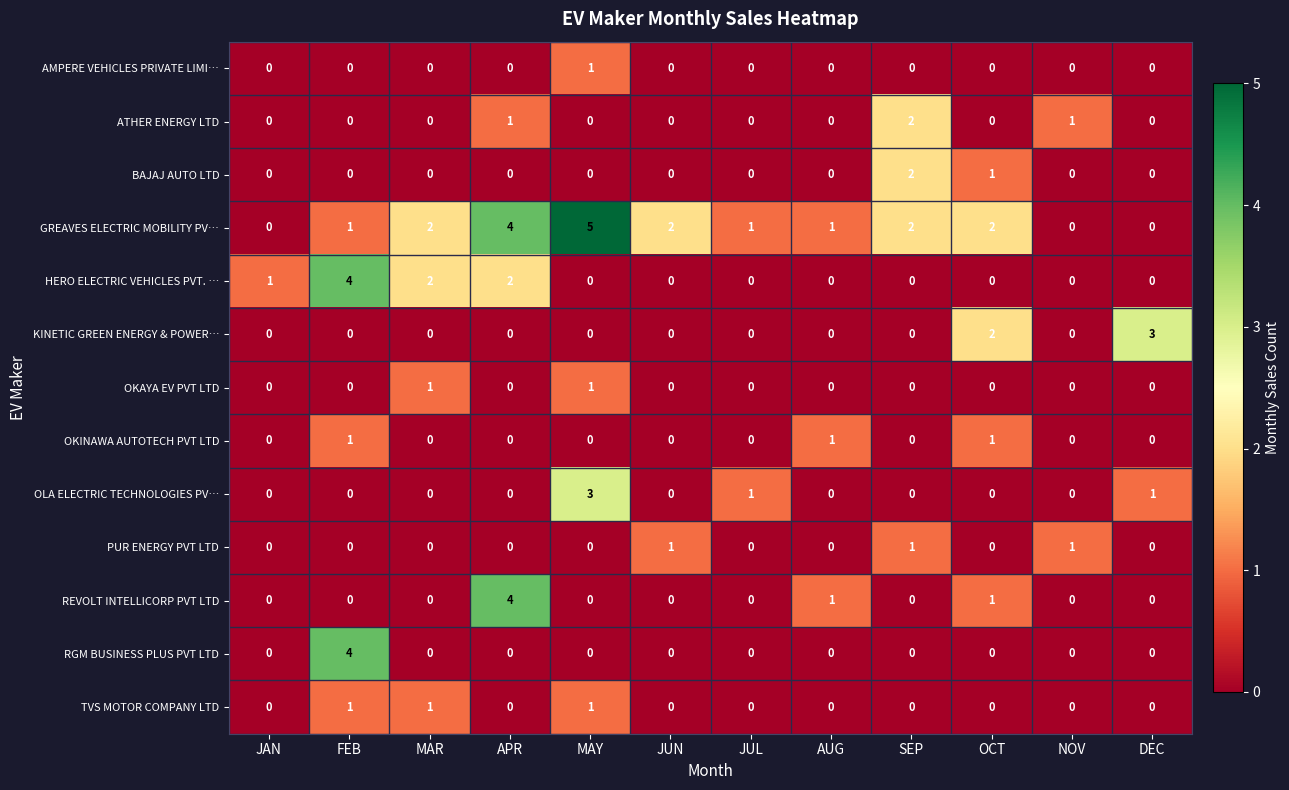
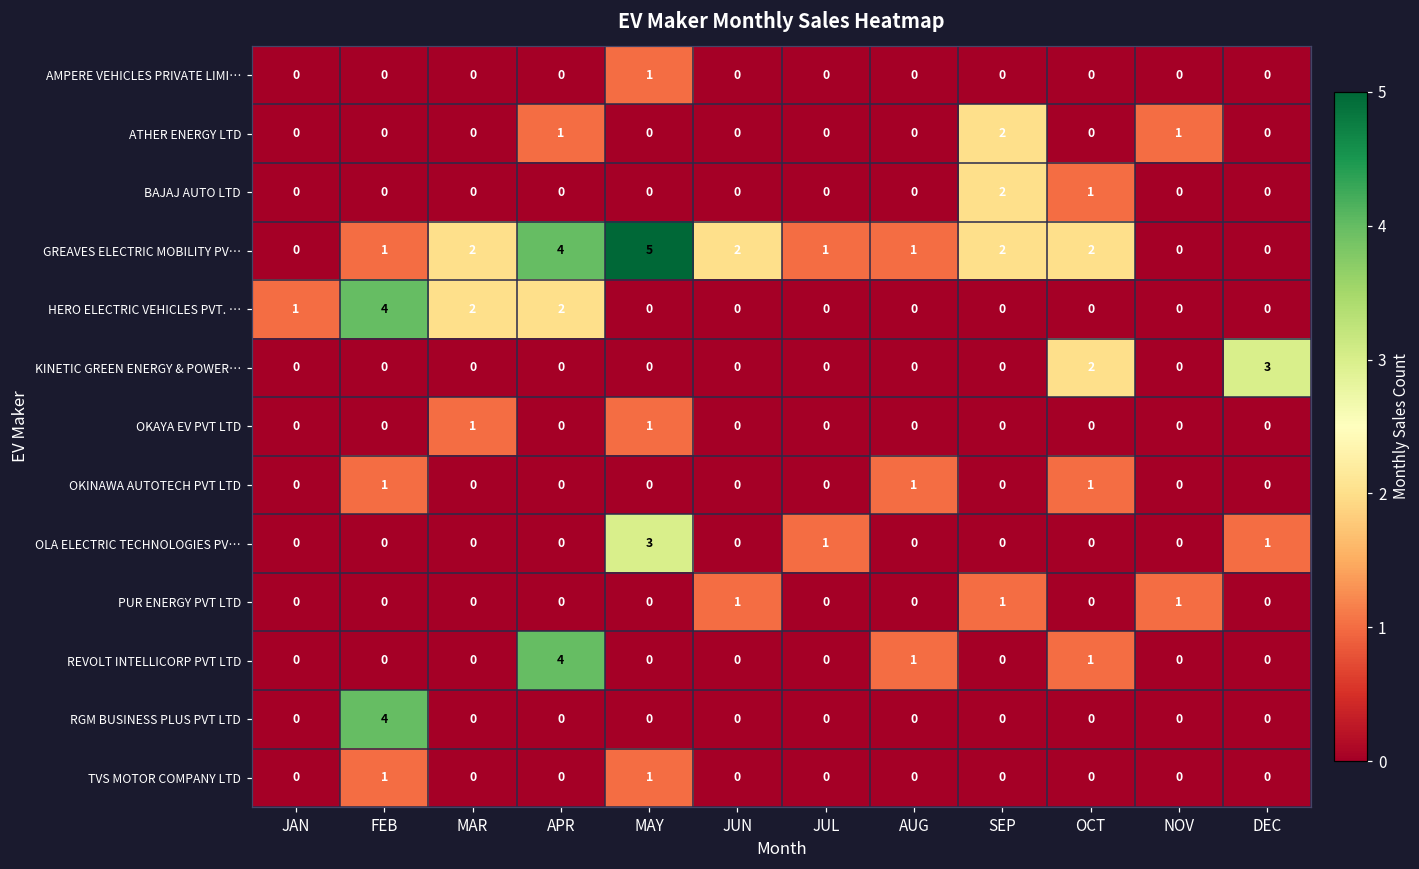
  {
    "AMPERE VEHICLES PRIVATE LIMI…": {
      "JAN": 0,
      "FEB": 0,
      "MAR": 0,
      "APR": 0,
      "MAY": 1,
      "JUN": 0,
      "JUL": 0,
      "AUG": 0,
      "SEP": 0,
      "OCT": 0,
      "NOV": 0,
      "DEC": 0
    },
    "ATHER ENERGY LTD": {
      "JAN": 0,
      "FEB": 0,
      "MAR": 0,
      "APR": 1,
      "MAY": 0,
      "JUN": 0,
      "JUL": 0,
      "AUG": 0,
      "SEP": 2,
      "OCT": 0,
      "NOV": 1,
      "DEC": 0
    },
    "BAJAJ AUTO LTD": {
      "JAN": 0,
      "FEB": 0,
      "MAR": 0,
      "APR": 0,
      "MAY": 0,
      "JUN": 0,
      "JUL": 0,
      "AUG": 0,
      "SEP": 2,
      "OCT": 1,
      "NOV": 0,
      "DEC": 0
    },
    "GREAVES ELECTRIC MOBILITY PV…": {
      "JAN": 0,
      "FEB": 1,
      "MAR": 2,
      "APR": 4,
      "MAY": 5,
      "JUN": 2,
      "JUL": 1,
      "AUG": 1,
      "SEP": 2,
      "OCT": 2,
      "NOV": 0,
      "DEC": 0
    },
    "HERO ELECTRIC VEHICLES PVT. …": {
      "JAN": 1,
      "FEB": 4,
      "MAR": 2,
      "APR": 2,
      "MAY": 0,
      "JUN": 0,
      "JUL": 0,
      "AUG": 0,
      "SEP": 0,
      "OCT": 0,
      "NOV": 0,
      "DEC": 0
    },
    "KINETIC GREEN ENERGY & POWER…": {
      "JAN": 0,
      "FEB": 0,
      "MAR": 0,
      "APR": 0,
      "MAY": 0,
      "JUN": 0,
      "JUL": 0,
      "AUG": 0,
      "SEP": 0,
      "OCT": 2,
      "NOV": 0,
      "DEC": 3
    },
    "OKAYA EV PVT LTD": {
      "JAN": 0,
      "FEB": 0,
      "MAR": 1,
      "APR": 0,
      "MAY": 1,
      "JUN": 0,
      "JUL": 0,
      "AUG": 0,
      "SEP": 0,
      "OCT": 0,
      "NOV": 0,
      "DEC": 0
    },
    "OKINAWA AUTOTECH PVT LTD": {
      "JAN": 0,
      "FEB": 1,
      "MAR": 0,
      "APR": 0,
      "MAY": 0,
      "JUN": 0,
      "JUL": 0,
      "AUG": 1,
      "SEP": 0,
      "OCT": 1,
      "NOV": 0,
      "DEC": 0
    },
    "OLA ELECTRIC TECHNOLOGIES PV…": {
      "JAN": 0,
      "FEB": 0,
      "MAR": 0,
      "APR": 0,
      "MAY": 3,
      "JUN": 0,
      "JUL": 1,
      "AUG": 0,
      "SEP": 0,
      "OCT": 0,
      "NOV": 0,
      "DEC": 1
    },
    "PUR ENERGY PVT LTD": {
      "JAN": 0,
      "FEB": 0,
      "MAR": 0,
      "APR": 0,
      "MAY": 0,
      "JUN": 1,
      "JUL": 0,
      "AUG": 0,
      "SEP": 1,
      "OCT": 0,
      "NOV": 1,
      "DEC": 0
    },
    "REVOLT INTELLICORP PVT LTD": {
      "JAN": 0,
      "FEB": 0,
      "MAR": 0,
      "APR": 4,
      "MAY": 0,
      "JUN": 0,
      "JUL": 0,
      "AUG": 1,
      "SEP": 0,
      "OCT": 1,
      "NOV": 0,
      "DEC": 0
    },
    "RGM BUSINESS PLUS PVT LTD": {
      "JAN": 0,
      "FEB": 4,
      "MAR": 0,
      "APR": 0,
      "MAY": 0,
      "JUN": 0,
      "JUL": 0,
      "AUG": 0,
      "SEP": 0,
      "OCT": 0,
      "NOV": 0,
      "DEC": 0
    },
    "TVS MOTOR COMPANY LTD": {
      "JAN": 0,
      "FEB": 1,
-     "MAR": 1,
+     "MAR": 0,
      "APR": 0,
      "MAY": 1,
      "JUN": 0,
      "JUL": 0,
      "AUG": 0,
      "SEP": 0,
      "OCT": 0,
      "NOV": 0,
      "DEC": 0
    }
  }
